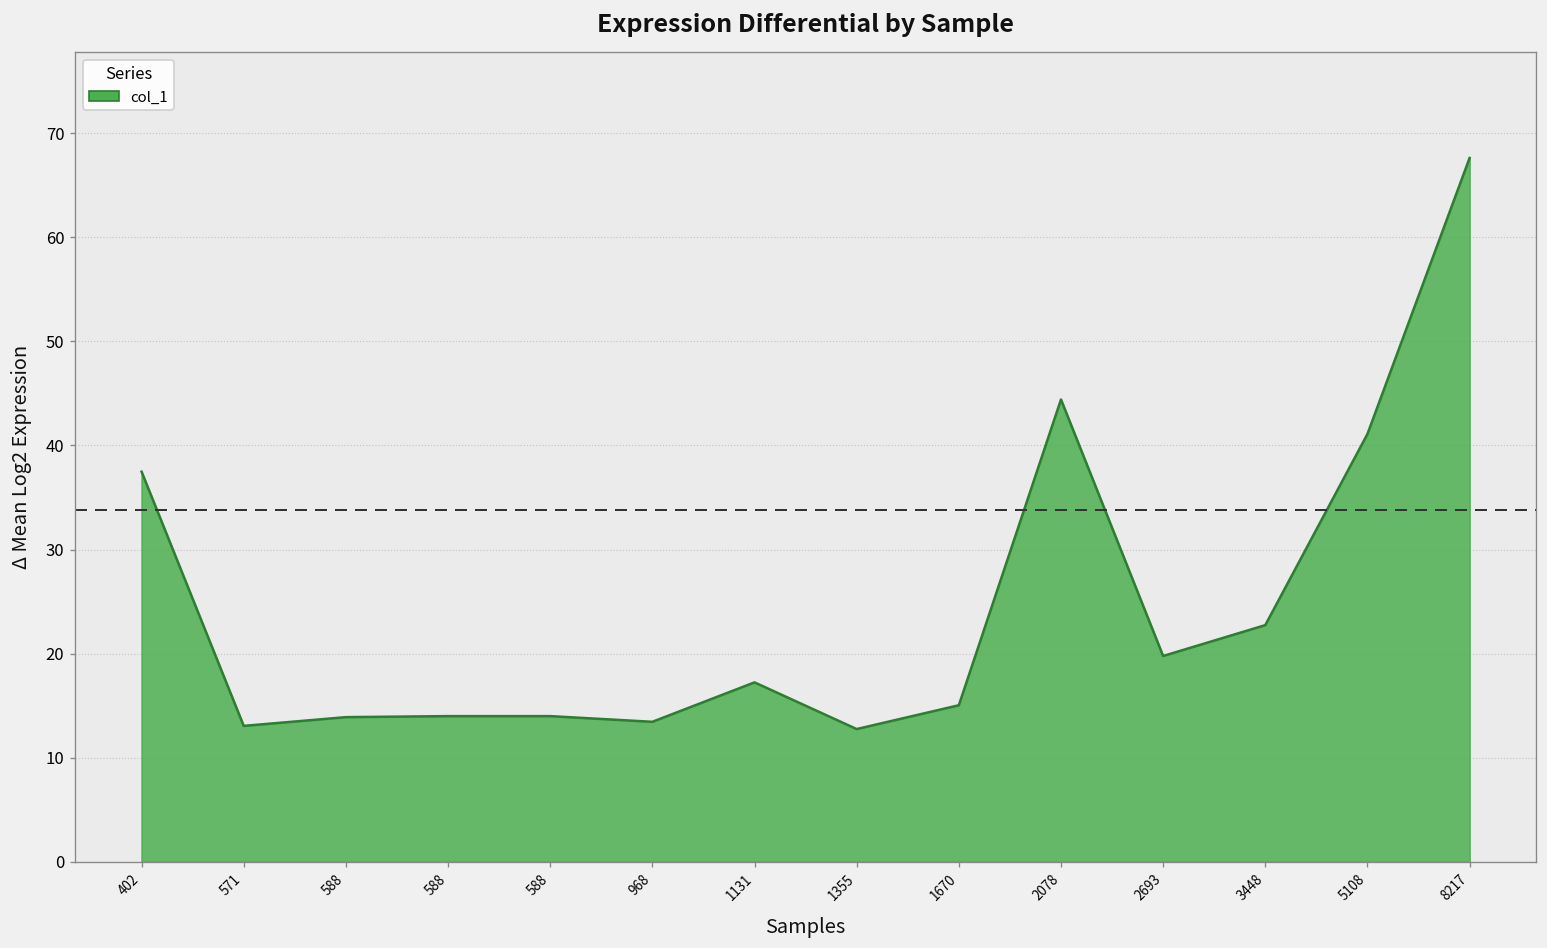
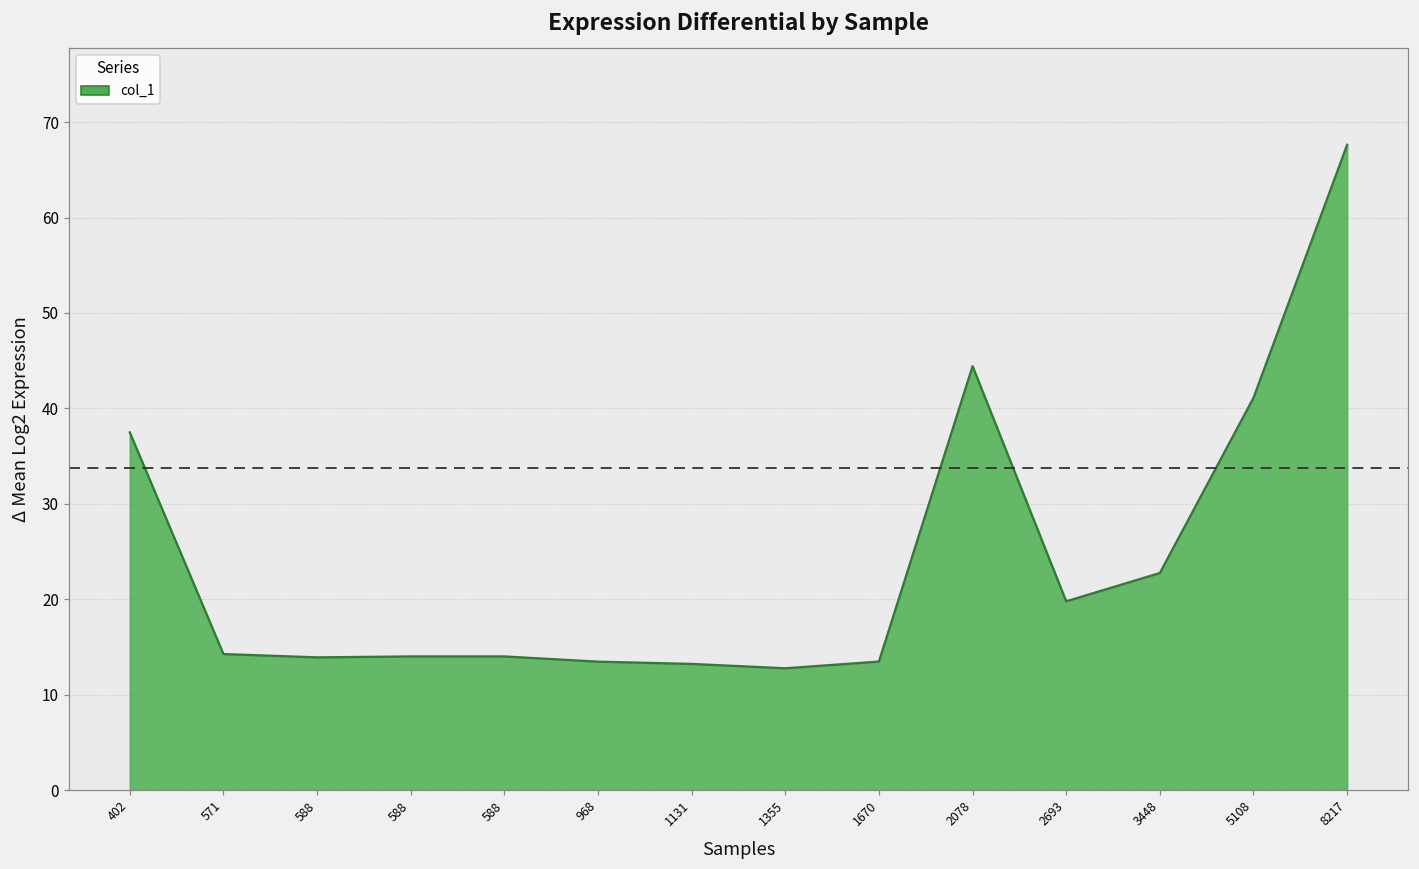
  {
    "402": 37,
-   "571": 13,
+   "571": 14,
    "968": 13,
-   "1131": 17,
+   "1131": 13,
    "1355": 13,
-   "1670": 15,
+   "1670": 13,
    "2078": 44,
    "2693": 20,
    "3448": 23,
    "5108": 41,
    "8217": 68
  }
